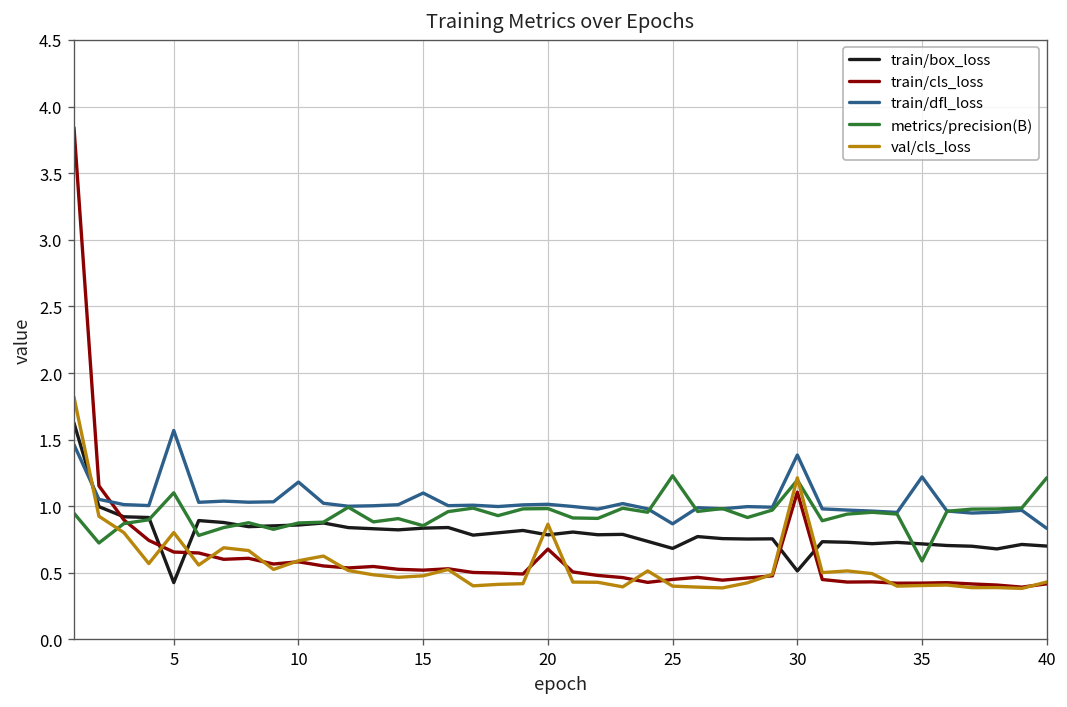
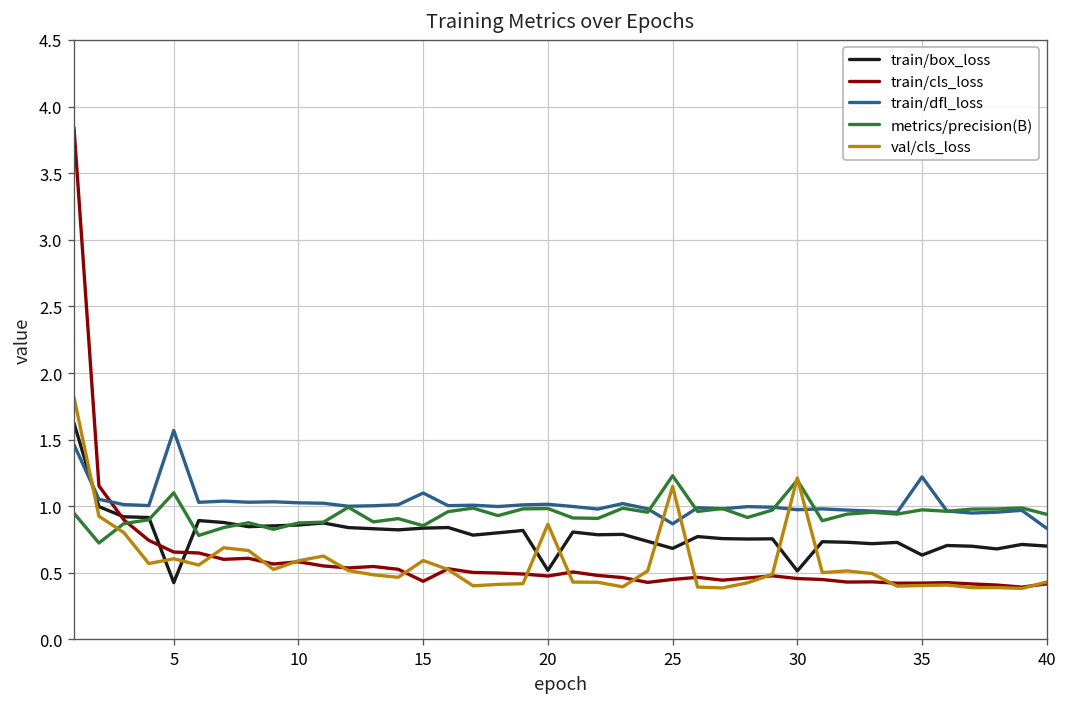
  {
    "train/box_loss": {
      "5": 0.43,
-     "20": 0.79,
+     "20": 0.52,
      "25": 0.68,
      "30": 0.51,
-     "35": 0.72,
+     "35": 0.63,
      "40": 0.70
    },
    "train/cls_loss": {
      "5": 0.66,
-     "15": 0.52,
-     "20": 0.68,
+     "15": 0.44,
+     "20": 0.48,
      "25": 0.45,
-     "30": 1.11
+     "30": 0.46
    },
    "train/dfl_loss": {
      "5": 1.57,
-     "10": 1.18,
+     "10": 1.03,
      "15": 1.10,
      "20": 1.01,
      "25": 0.87,
-     "30": 1.38,
+     "30": 0.97,
      "35": 1.22,
      "40": 0.83
    },
    "metrics/precision(B)": {
      "5": 1.10,
      "20": 0.98,
      "25": 1.23,
-     "35": 0.59,
-     "40": 1.21
+     "35": 0.97,
+     "40": 0.94
    },
    "val/cls_loss": {
-     "5": 0.80,
-     "15": 0.48,
+     "5": 0.61,
+     "15": 0.59,
      "20": 0.86,
-     "25": 0.40
+     "25": 1.15
    }
  }
